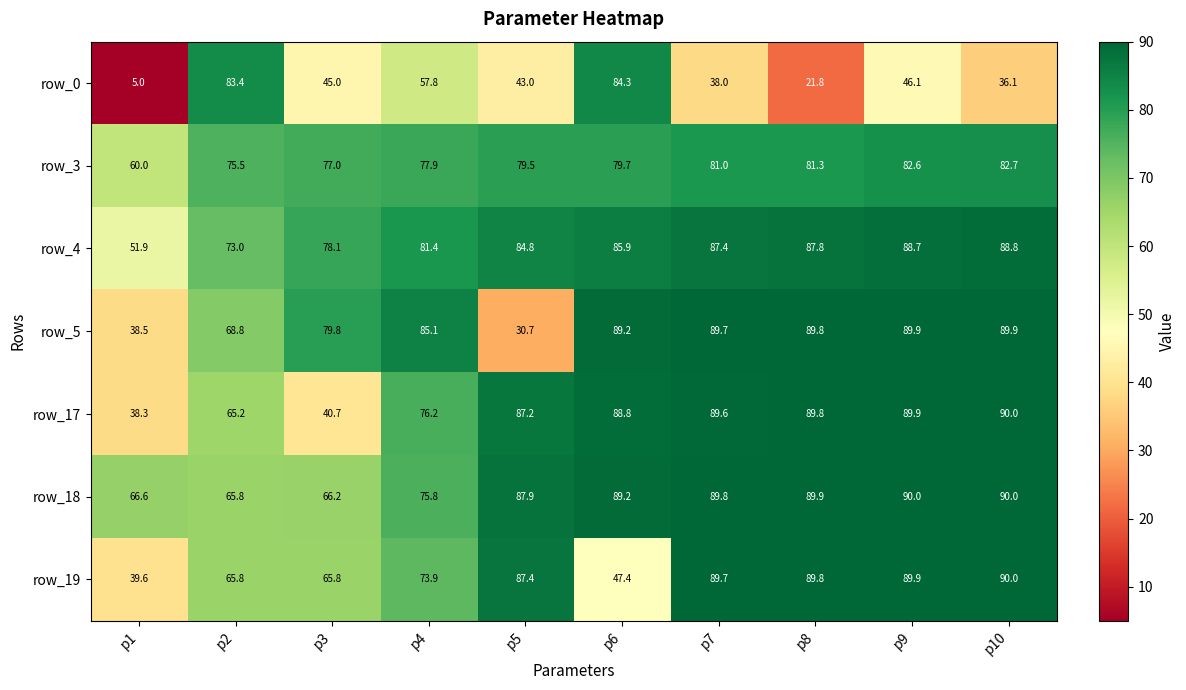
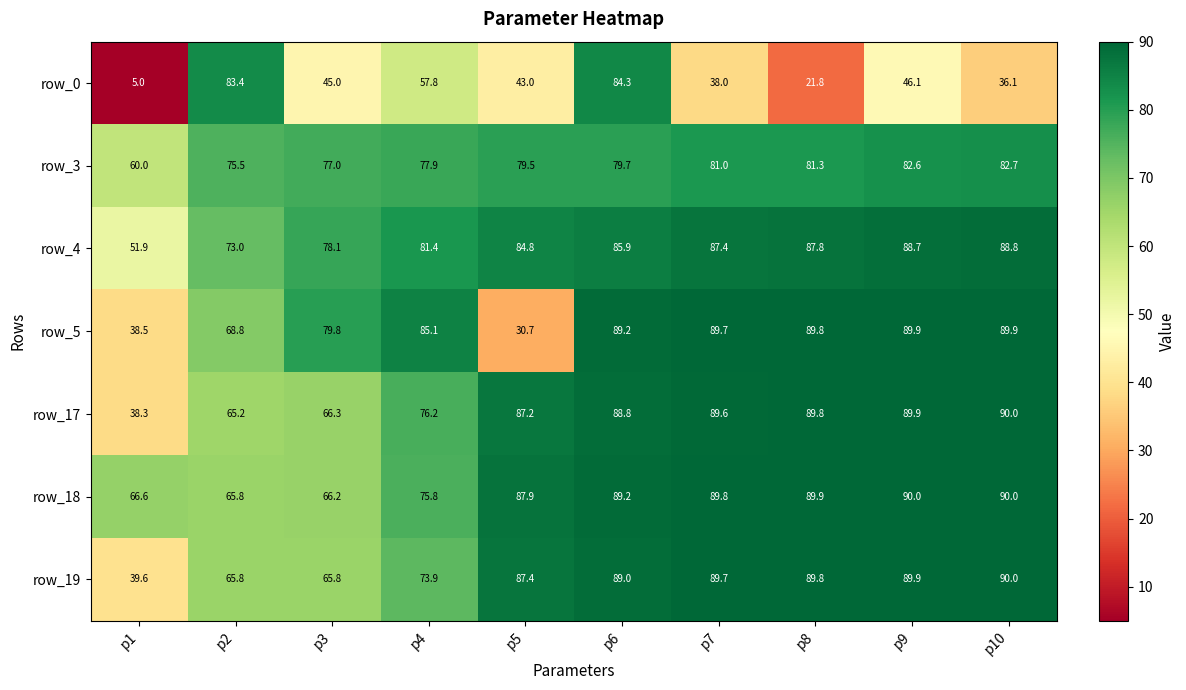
  {
    "row_0": {
      "p1": 5.0,
      "p2": 83.4,
      "p3": 45.0,
      "p4": 57.8,
      "p5": 43.0,
      "p6": 84.3,
      "p7": 38.0,
      "p8": 21.8,
      "p9": 46.1,
      "p10": 36.1
    },
    "row_3": {
      "p1": 60.0,
      "p2": 75.5,
      "p3": 77.0,
      "p4": 77.9,
      "p5": 79.5,
      "p6": 79.7,
      "p7": 81.0,
      "p8": 81.3,
      "p9": 82.6,
      "p10": 82.7
    },
    "row_4": {
      "p1": 51.9,
      "p2": 73.0,
      "p3": 78.1,
      "p4": 81.4,
      "p5": 84.8,
      "p6": 85.9,
      "p7": 87.4,
      "p8": 87.8,
      "p9": 88.7,
      "p10": 88.8
    },
    "row_5": {
      "p1": 38.5,
      "p2": 68.8,
      "p3": 79.8,
      "p4": 85.1,
      "p5": 30.7,
      "p6": 89.2,
      "p7": 89.7,
      "p8": 89.8,
      "p9": 89.9,
      "p10": 89.9
    },
    "row_17": {
      "p1": 38.3,
      "p2": 65.2,
-     "p3": 40.7,
+     "p3": 66.3,
      "p4": 76.2,
      "p5": 87.2,
      "p6": 88.8,
      "p7": 89.6,
      "p8": 89.8,
      "p9": 89.9,
      "p10": 90.0
    },
    "row_18": {
      "p1": 66.6,
      "p2": 65.8,
      "p3": 66.2,
      "p4": 75.8,
      "p5": 87.9,
      "p6": 89.2,
      "p7": 89.8,
      "p8": 89.9,
      "p9": 90.0,
      "p10": 90.0
    },
    "row_19": {
      "p1": 39.6,
      "p2": 65.8,
      "p3": 65.8,
      "p4": 73.9,
      "p5": 87.4,
-     "p6": 47.4,
+     "p6": 89.0,
      "p7": 89.7,
      "p8": 89.8,
      "p9": 89.9,
      "p10": 90.0
    }
  }
